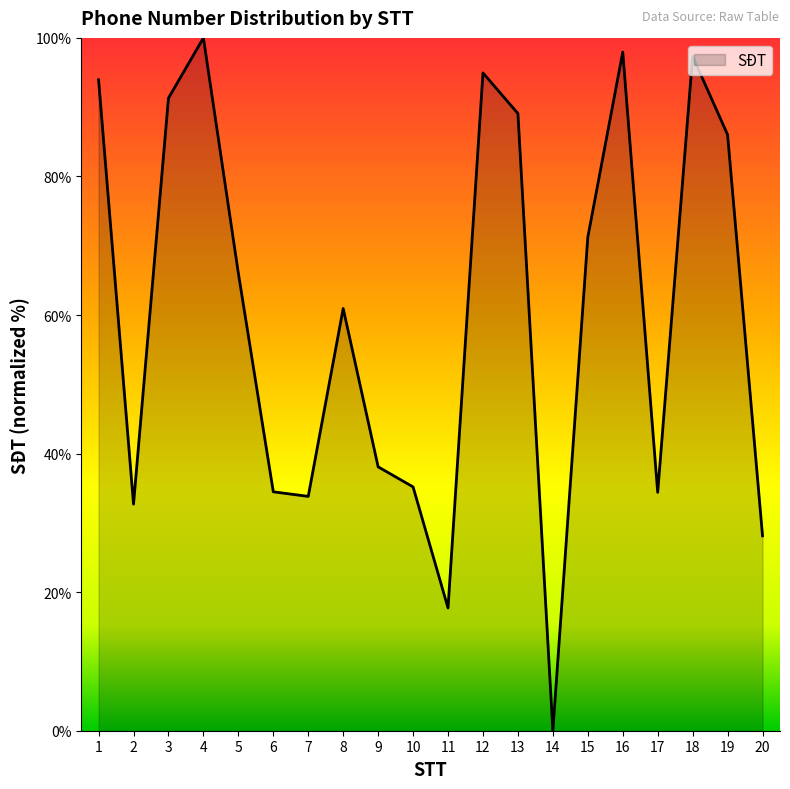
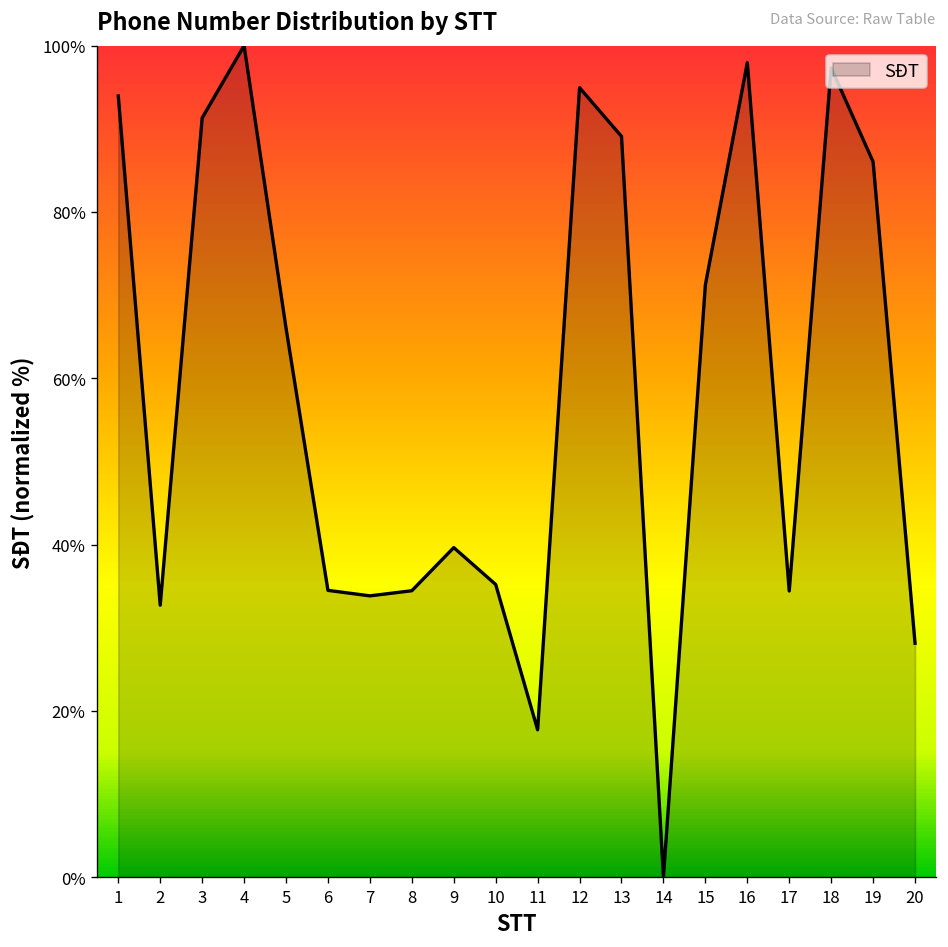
  {
    "1": "94%",
    "2": "33%",
    "3": "91%",
    "4": "100%",
    "5": "66%",
    "6": "34%",
    "7": "34%",
-   "8": "61%",
-   "9": "38%",
+   "8": "34%",
+   "9": "40%",
    "10": "35%",
    "11": "18%",
    "12": "95%",
    "13": "89%",
    "14": "0%",
    "15": "71%",
    "16": "98%",
    "17": "34%",
    "19": "86%",
    "20": "28%"
  }
